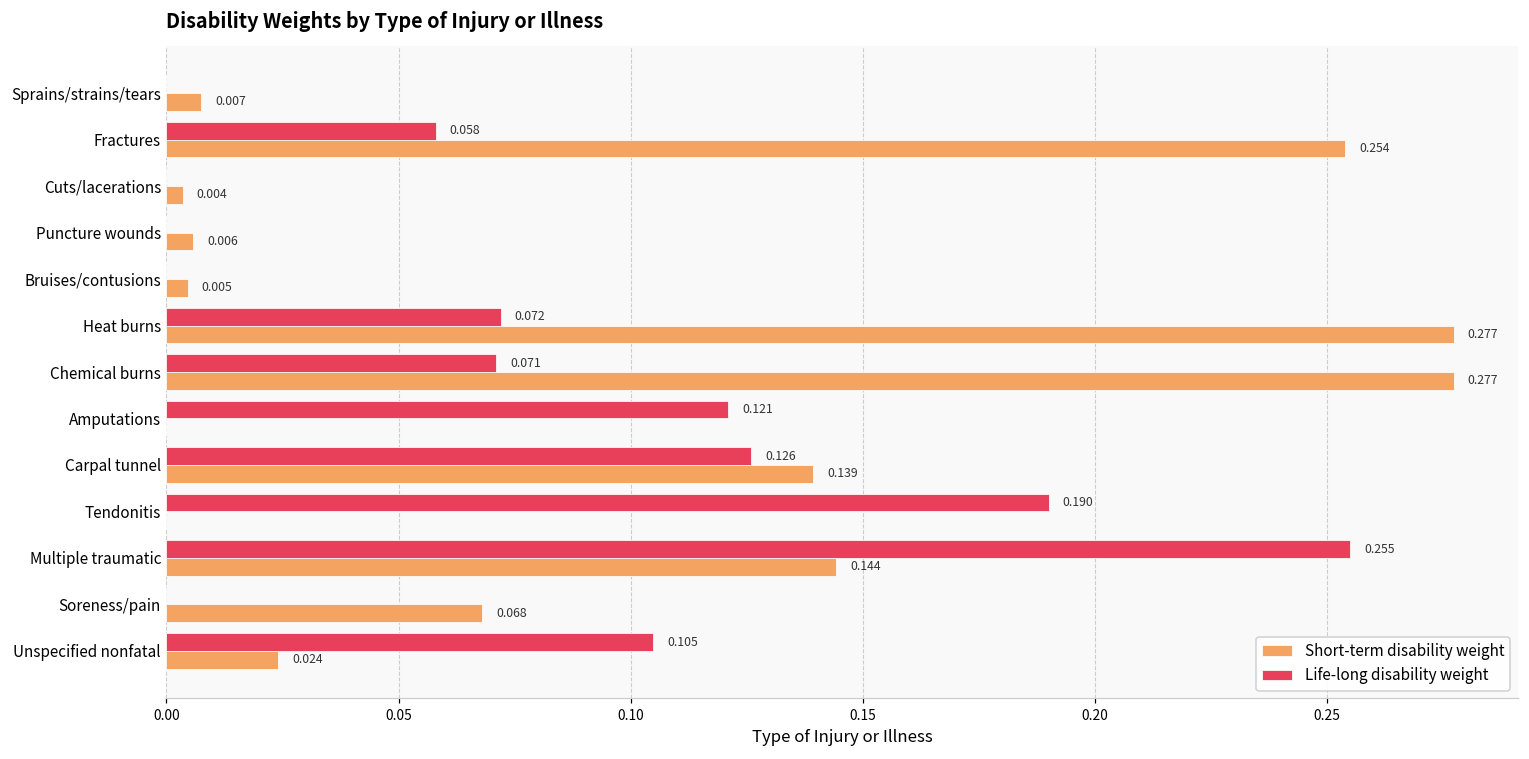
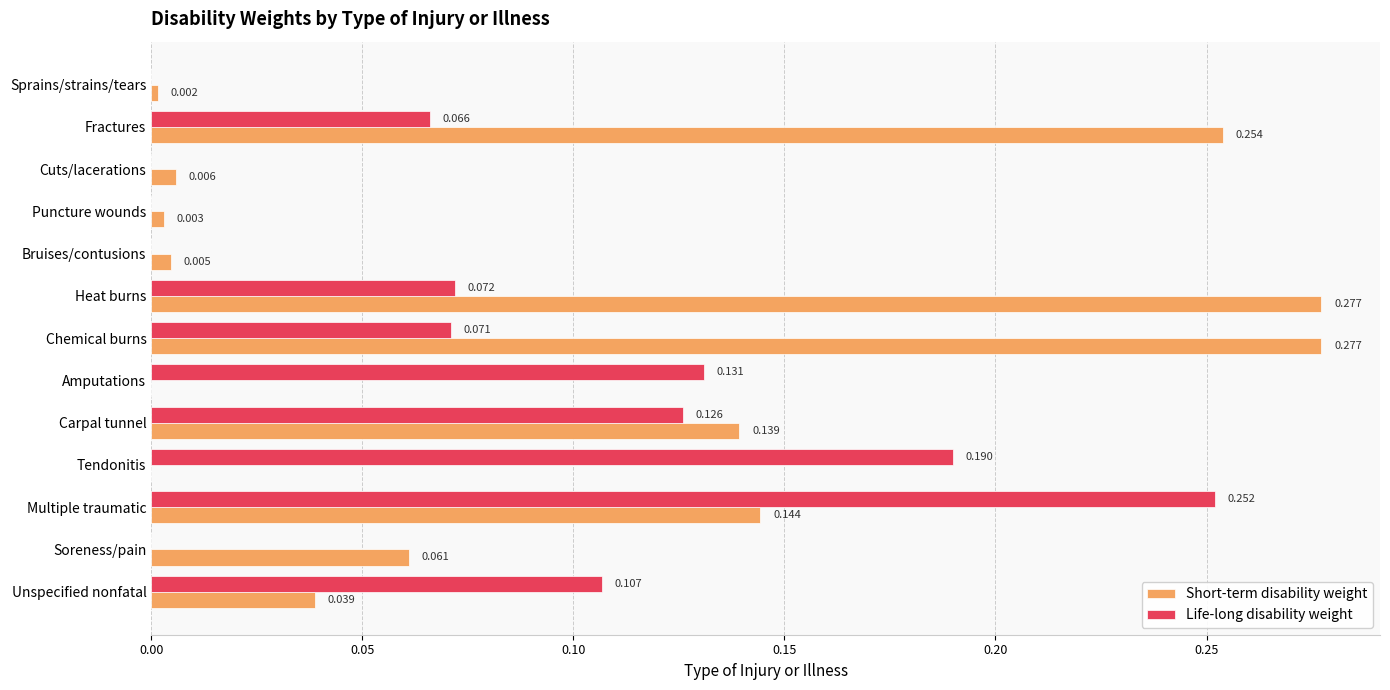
  {
    "Short-term disability weight": {
-     "Sprains/strains/tears": 0.007,
+     "Sprains/strains/tears": 0.002,
      "Fractures": 0.254,
-     "Cuts/lacerations": 0.004,
-     "Puncture wounds": 0.006,
+     "Cuts/lacerations": 0.006,
+     "Puncture wounds": 0.003,
      "Bruises/contusions": 0.005,
      "Heat burns": 0.277,
      "Chemical burns": 0.277,
      "Carpal tunnel": 0.139,
      "Multiple traumatic": 0.144,
-     "Soreness/pain": 0.068,
-     "Unspecified nonfatal": 0.024
+     "Soreness/pain": 0.061,
+     "Unspecified nonfatal": 0.039
    },
    "Life-long disability weight": {
-     "Fractures": 0.058,
+     "Fractures": 0.066,
      "Heat burns": 0.072,
      "Chemical burns": 0.071,
-     "Amputations": 0.121,
+     "Amputations": 0.131,
      "Carpal tunnel": 0.126,
      "Tendonitis": 0.190,
-     "Multiple traumatic": 0.255,
-     "Unspecified nonfatal": 0.105
+     "Multiple traumatic": 0.252,
+     "Unspecified nonfatal": 0.107
    }
  }
